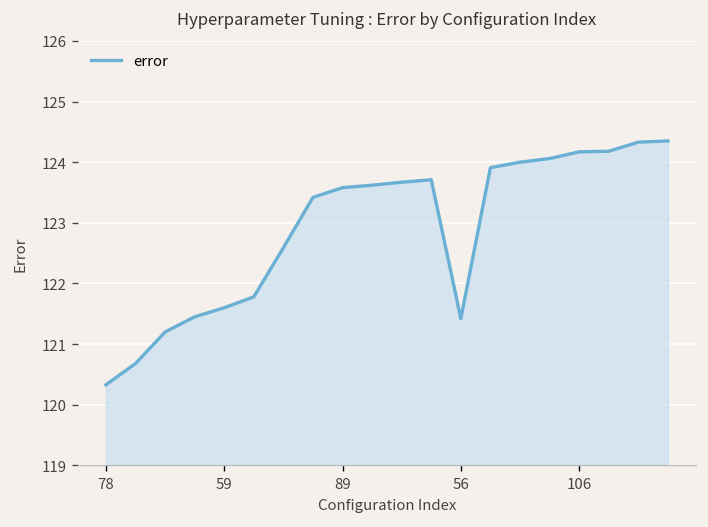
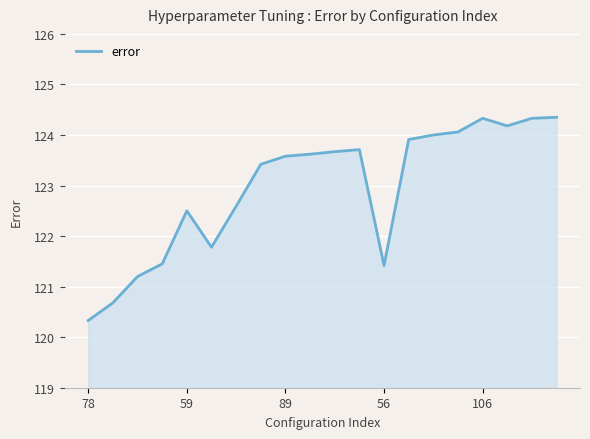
  {
    "78": 120.3,
-   "59": 121.6,
+   "59": 122.5,
    "89": 123.6,
    "56": 121.4,
-   "106": 124.2
+   "106": 124.3
  }
